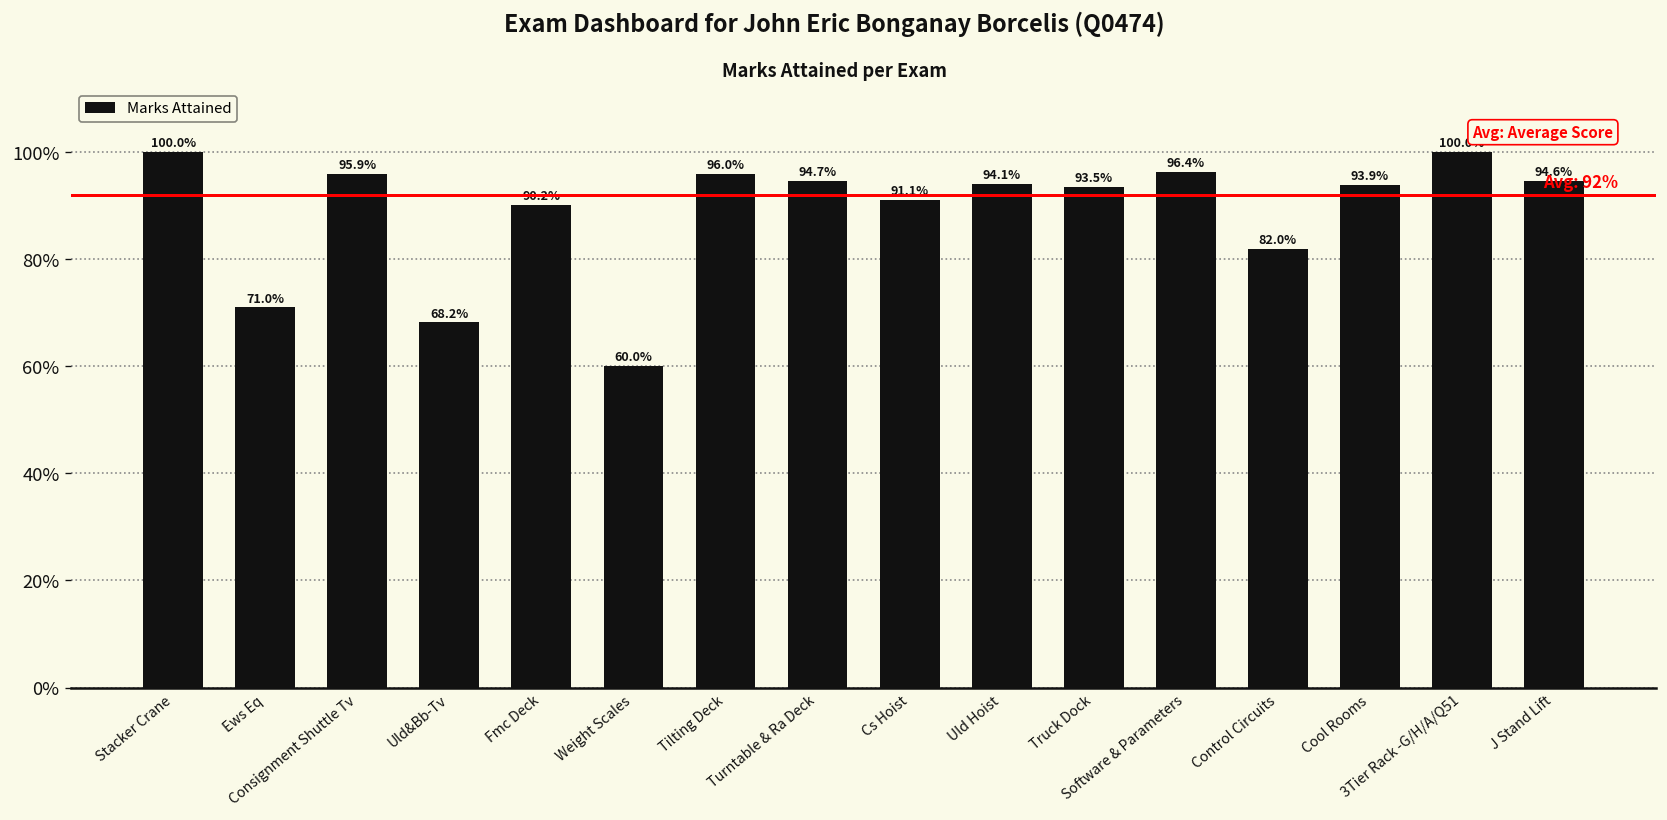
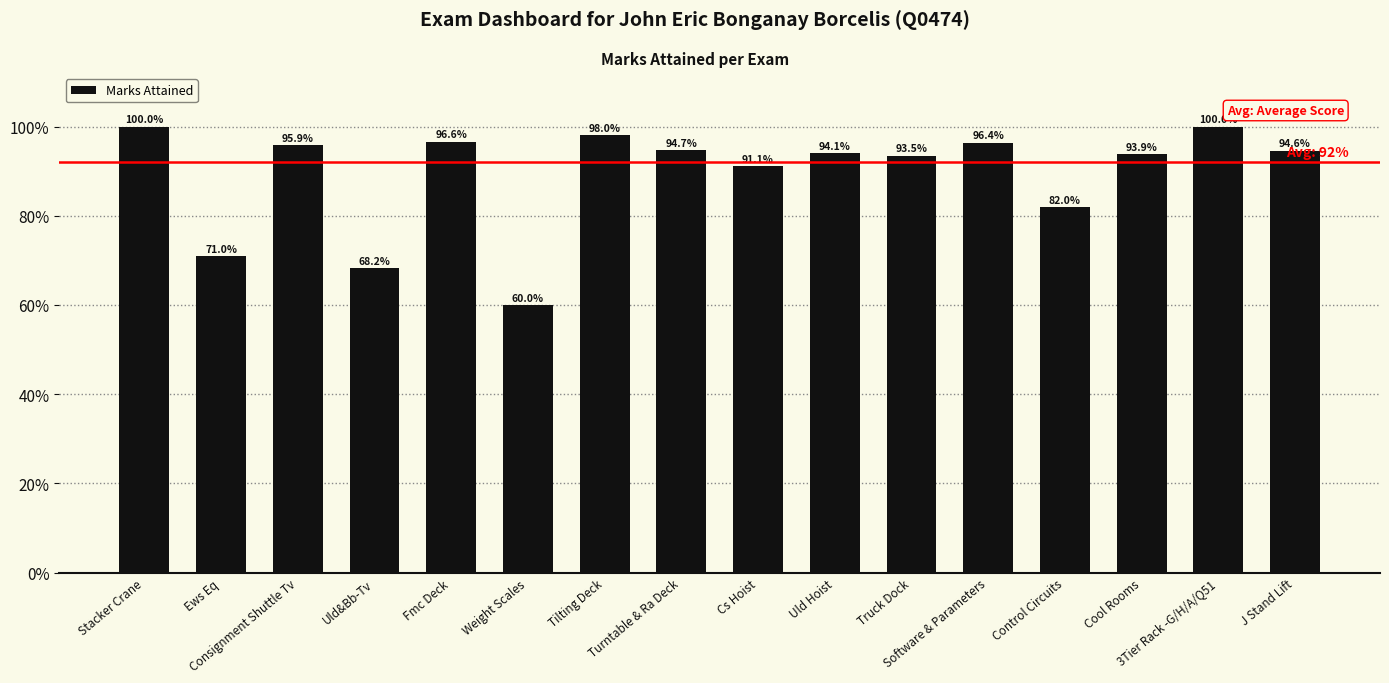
  {
    "Stacker Crane": "100.0%",
    "Ews Eq": "71.0%",
    "Consignment Shuttle Tv": "95.9%",
    "Uld&Bb-Tv": "68.2%",
-   "Fmc Deck": "90.2%",
+   "Fmc Deck": "96.6%",
    "Weight Scales": "60.0%",
-   "Tilting Deck": "96.0%",
+   "Tilting Deck": "98.0%",
    "Turntable & Ra Deck": "94.7%",
    "Cs Hoist": "91.1%",
    "Uld Hoist": "94.1%",
    "Truck Dock": "93.5%",
    "Software & Parameters": "96.4%",
    "Control Circuits": "82.0%",
    "Cool Rooms": "93.9%",
    "3Tier Rack -G/H/A/Q51": "100.0%"
  }
